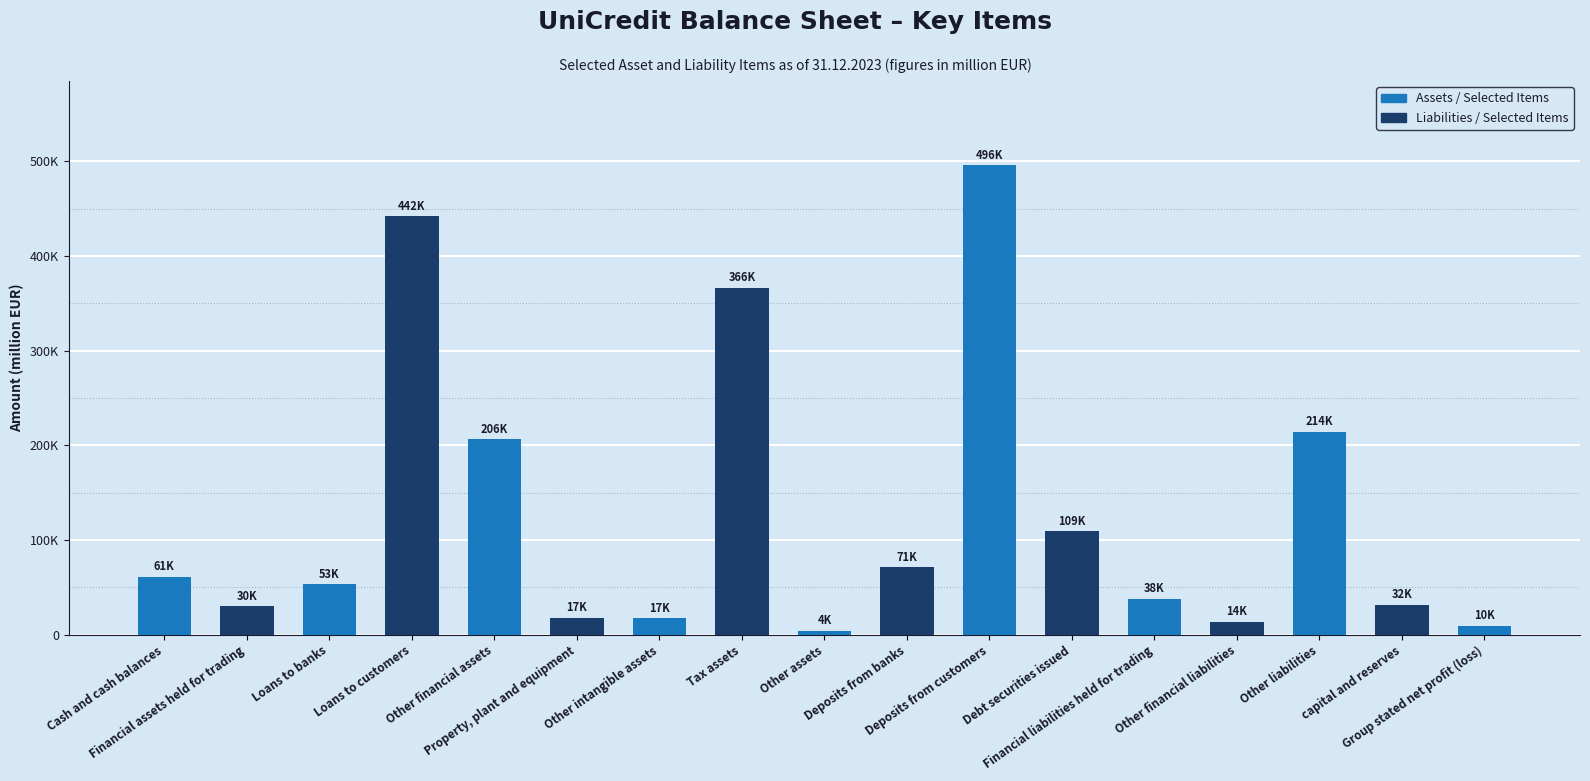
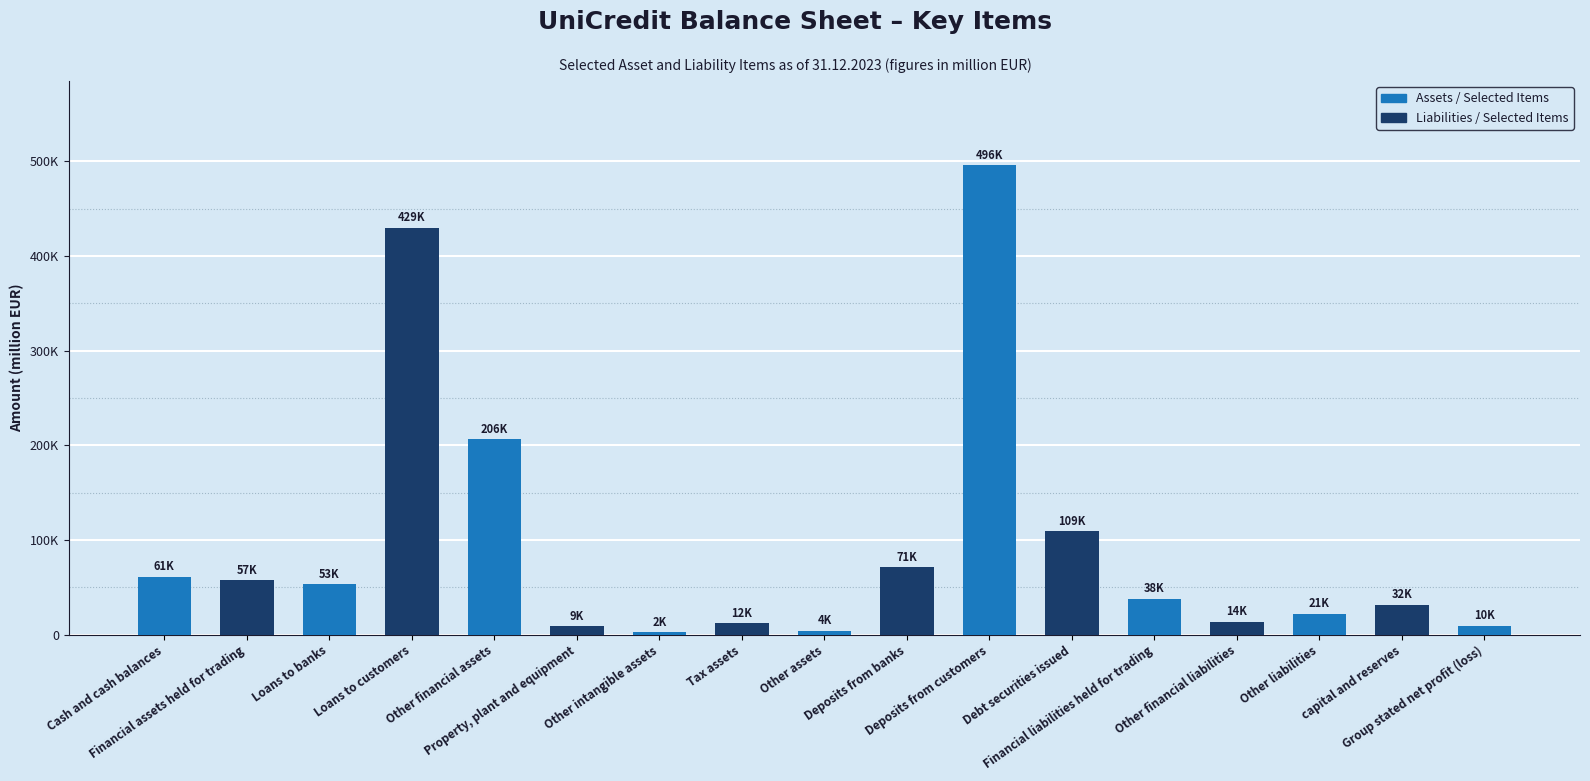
  {
    "Cash and cash balances": "61K",
-   "Financial assets held for trading": "30K",
+   "Financial assets held for trading": "57K",
    "Loans to banks": "53K",
-   "Loans to customers": "442K",
+   "Loans to customers": "429K",
    "Other financial assets": "206K",
-   "Property, plant and equipment": "17K",
-   "Other intangible assets": "17K",
-   "Tax assets": "366K",
+   "Property, plant and equipment": "9K",
+   "Other intangible assets": "2K",
+   "Tax assets": "12K",
    "Other assets": "4K",
    "Deposits from banks": "71K",
    "Deposits from customers": "496K",
    "Debt securities issued": "109K",
    "Financial liabilities held for trading": "38K",
    "Other financial liabilities": "14K",
-   "Other liabilities": "214K",
+   "Other liabilities": "21K",
    "capital and reserves": "32K",
    "Group stated net profit (loss)": "10K"
  }
